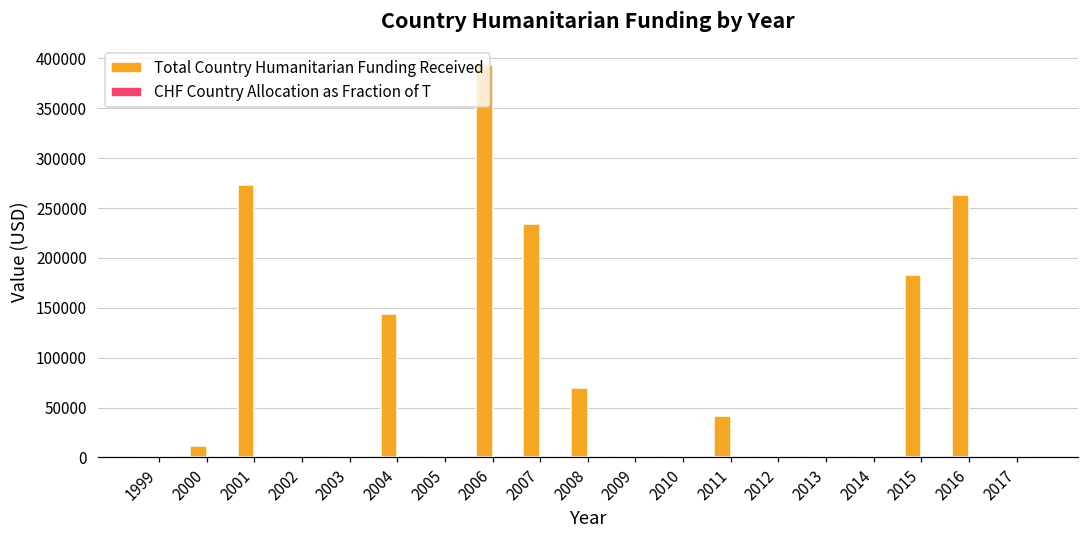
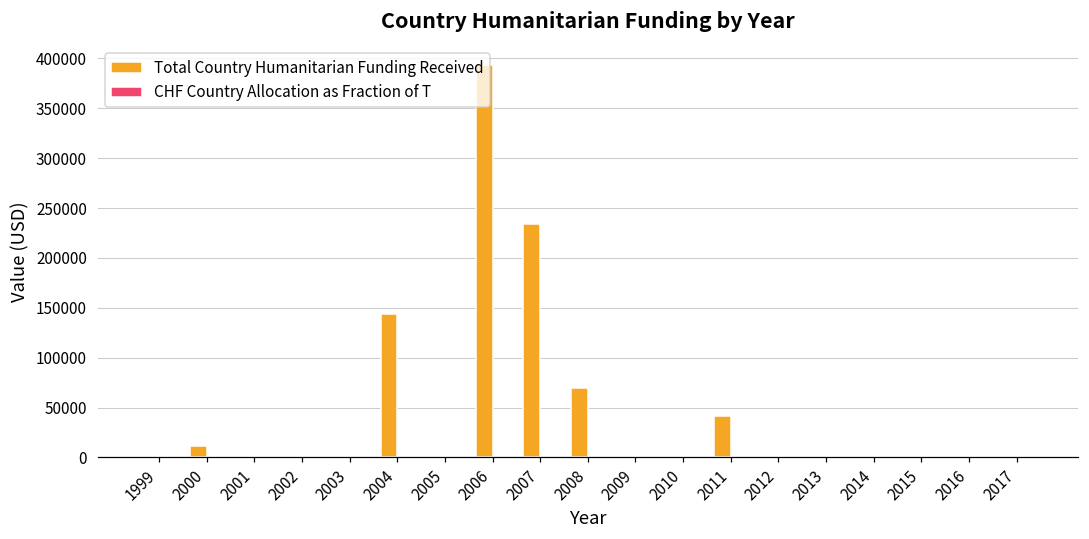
  {
    "Total Country Humanitarian Funding Received": {
      "1999": 0,
      "2000": 10000,
-     "2001": 270000,
+     "2001": 0,
      "2002": 0,
      "2003": 0,
      "2004": 140000,
      "2005": 0,
      "2007": 230000,
      "2008": 70000,
      "2009": 0,
      "2010": 0,
      "2011": 40000,
      "2012": 0,
      "2013": 0,
      "2014": 0,
-     "2015": 180000,
-     "2016": 260000,
+     "2015": 0,
+     "2016": 0,
      "2017": 0
    },
    "CHF Country Allocation as Fraction of T": {
      "1999": 0,
      "2000": 0,
      "2001": 0,
      "2002": 0,
      "2003": 0,
      "2004": 0,
      "2005": 0,
      "2006": 0,
      "2007": 0,
      "2008": 0,
      "2009": 0,
      "2010": 0,
      "2011": 0,
      "2012": 0,
      "2013": 0,
      "2014": 0,
      "2015": 0,
      "2016": 0,
      "2017": 0
    }
  }
